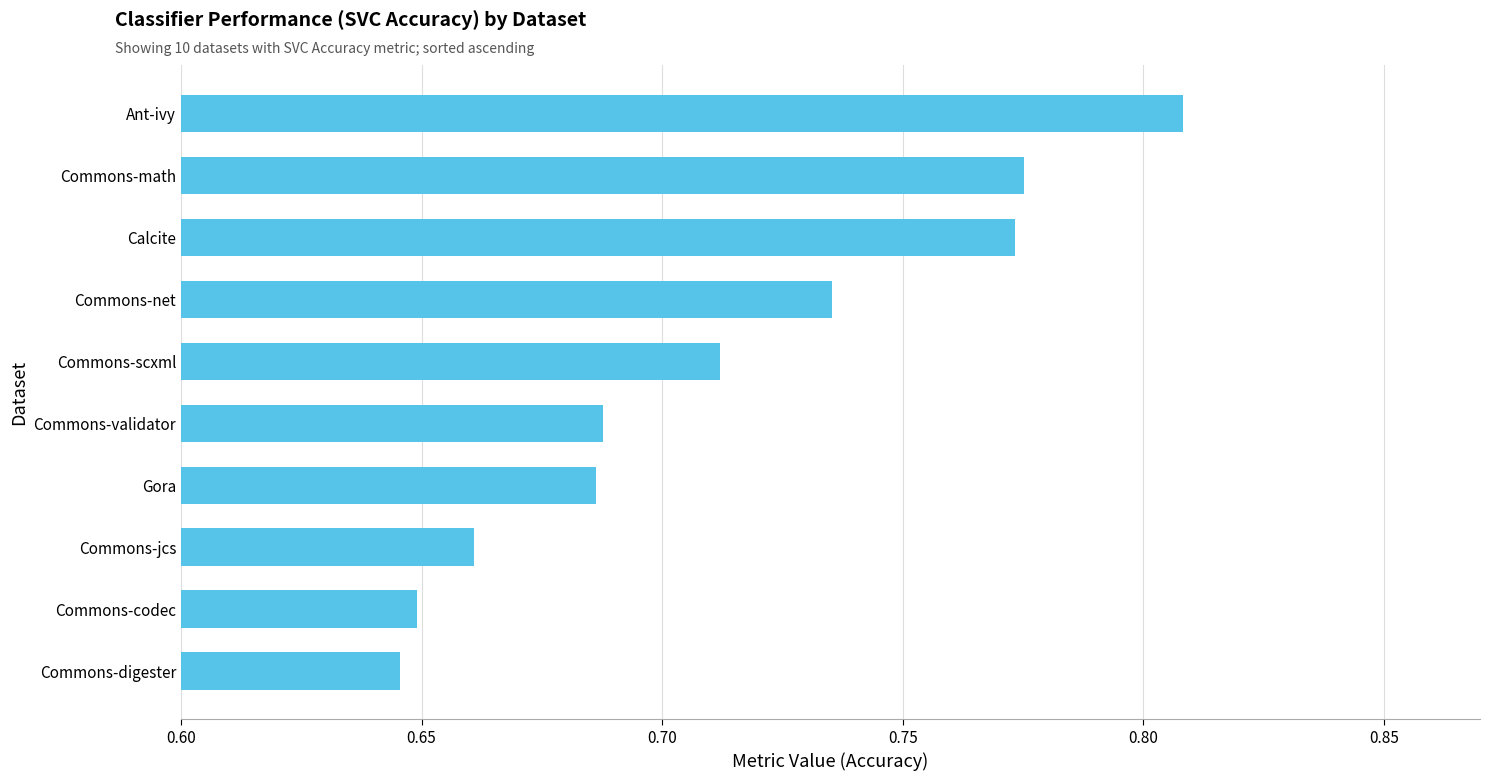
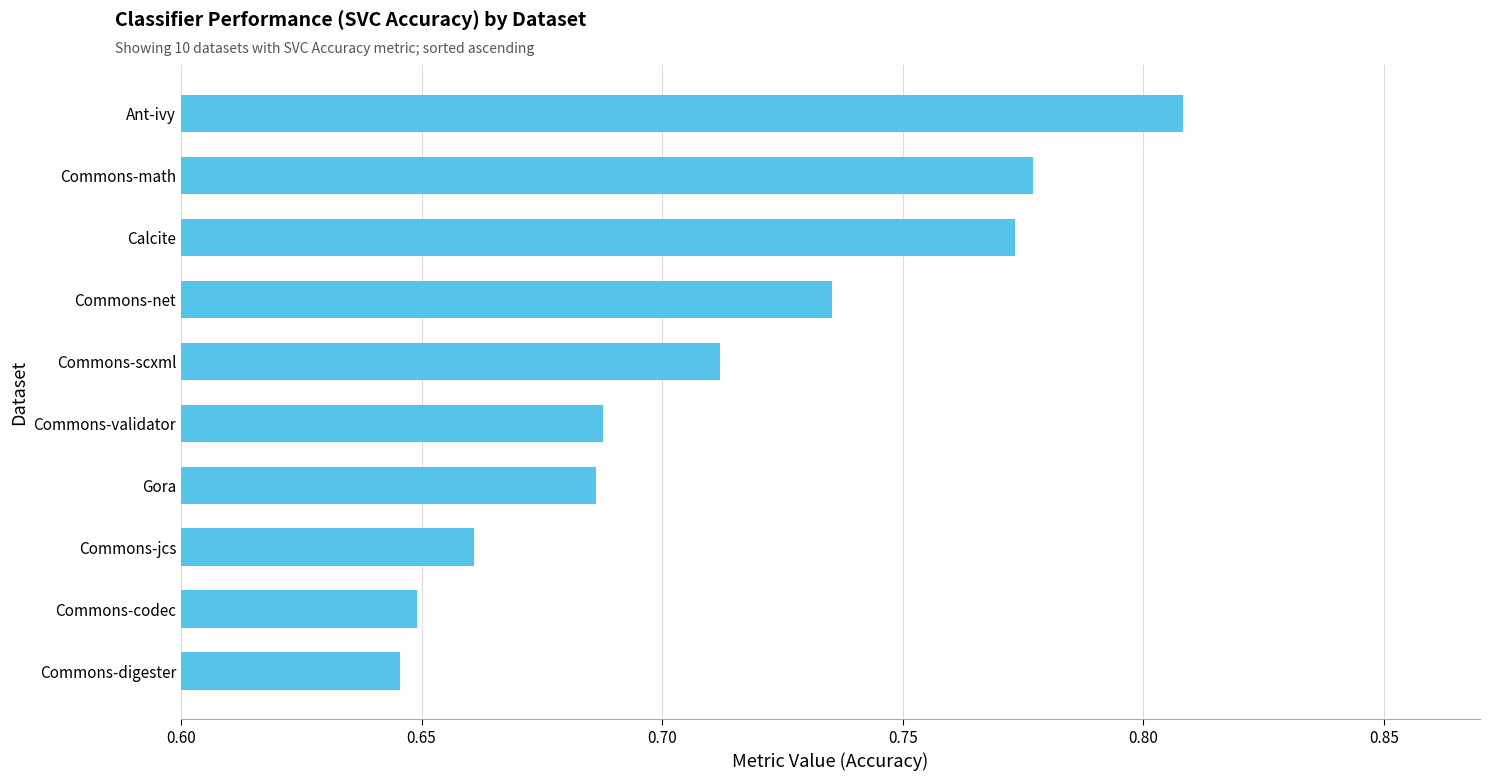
  {
    "Ant-ivy": 0.808,
-   "Commons-math": 0.775,
+   "Commons-math": 0.777,
    "Calcite": 0.773,
    "Commons-net": 0.735,
    "Commons-scxml": 0.712,
    "Commons-validator": 0.688,
    "Gora": 0.686,
    "Commons-jcs": 0.661,
    "Commons-codec": 0.649,
    "Commons-digester": 0.646
  }
